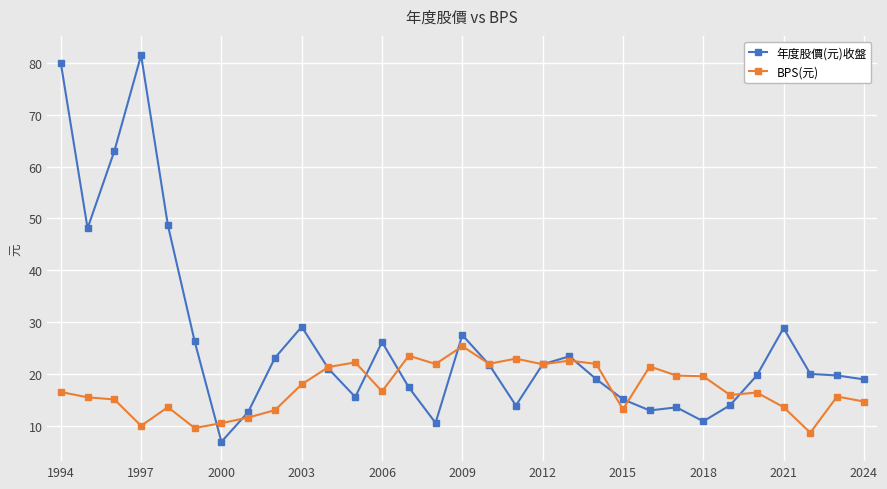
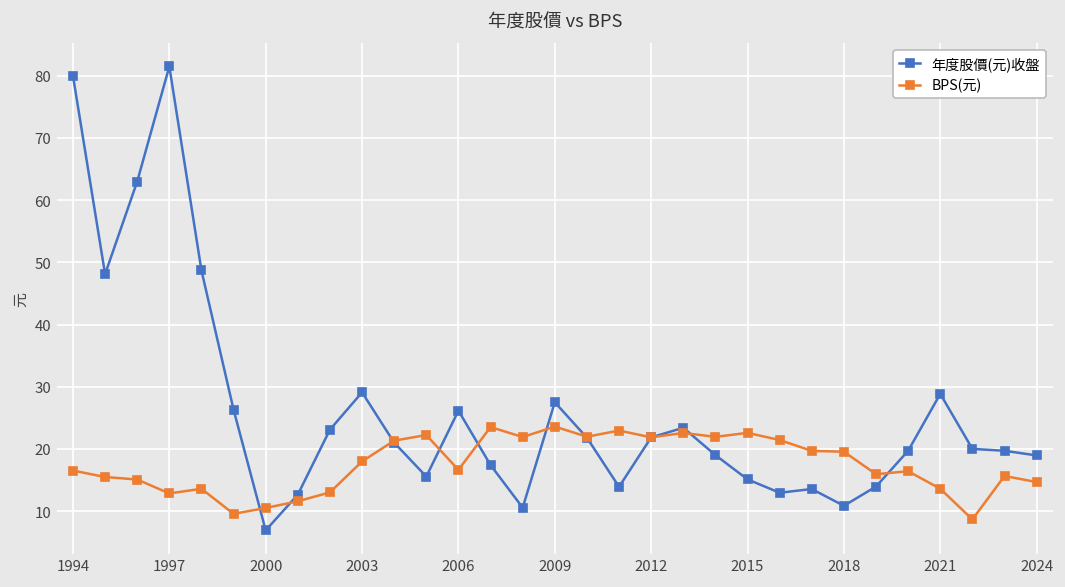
  {
    "年度股價(元)收盤": {
      "1994": 80,
      "1997": 82,
      "2000": 7,
      "2003": 29,
      "2006": 26,
      "2009": 28,
      "2015": 15,
      "2018": 11,
      "2021": 29,
      "2024": 19
    },
    "BPS(元)": {
      "1994": 17,
-     "1997": 10,
+     "1997": 13,
      "2000": 11,
      "2003": 18,
      "2006": 17,
-     "2009": 25,
-     "2015": 13,
+     "2009": 24,
+     "2015": 23,
      "2018": 20,
      "2021": 14,
      "2024": 15
    }
  }
